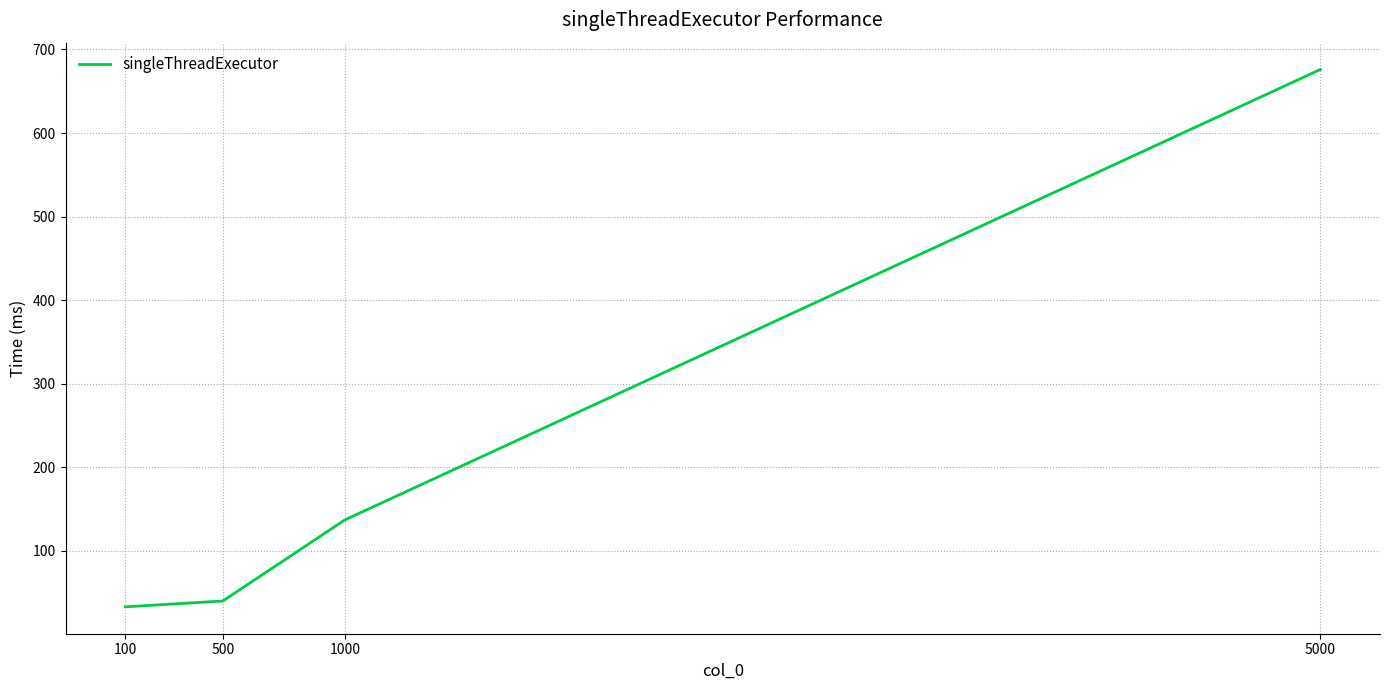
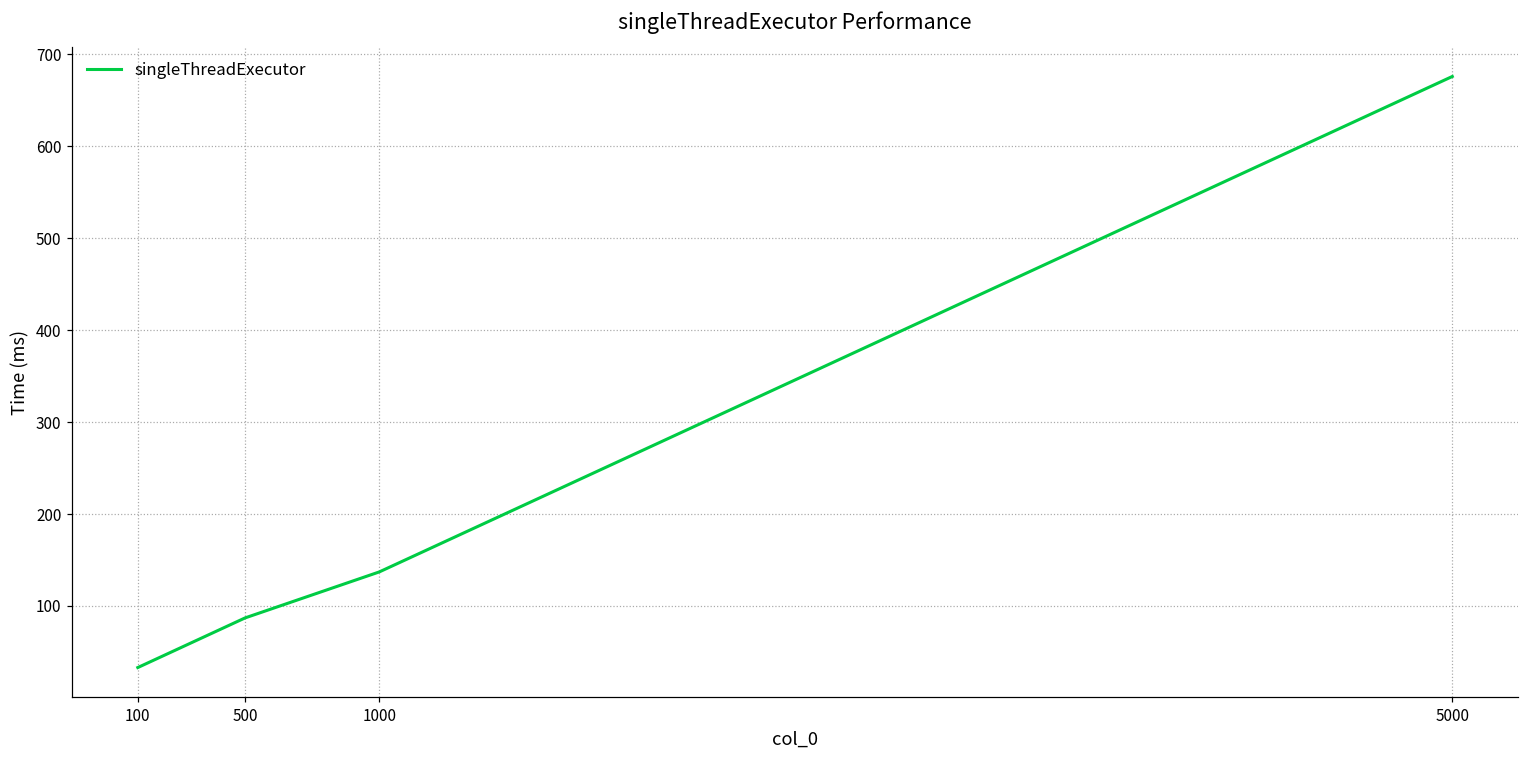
  {
    "100": 30,
-   "500": 40,
+   "500": 90,
    "1000": 140,
    "5000": 680
  }
